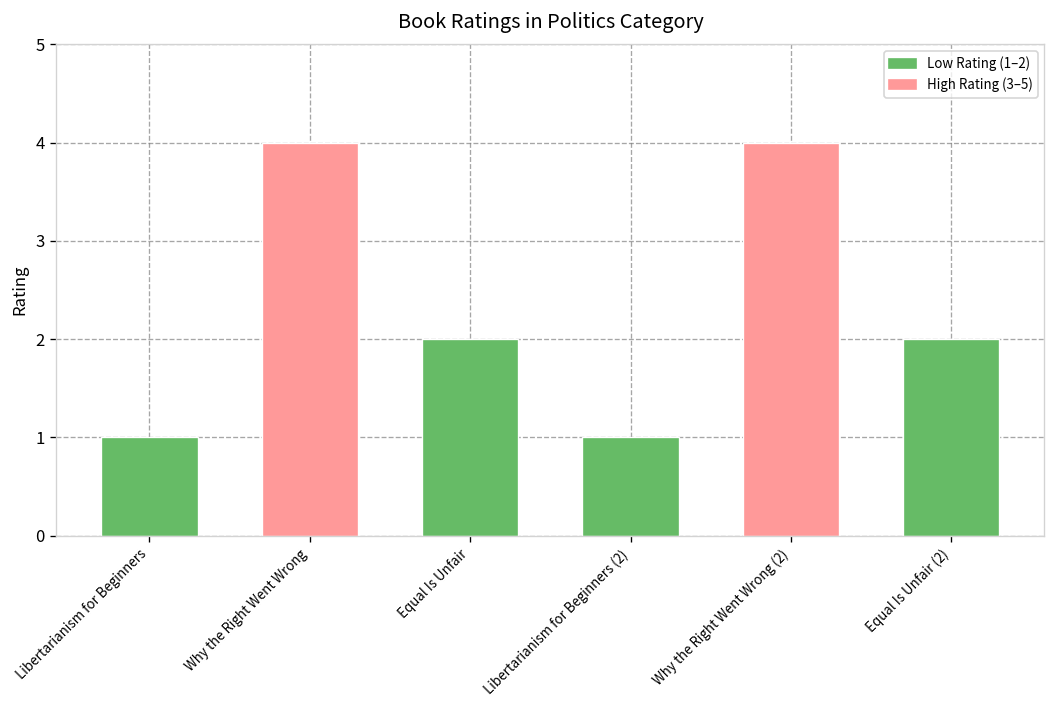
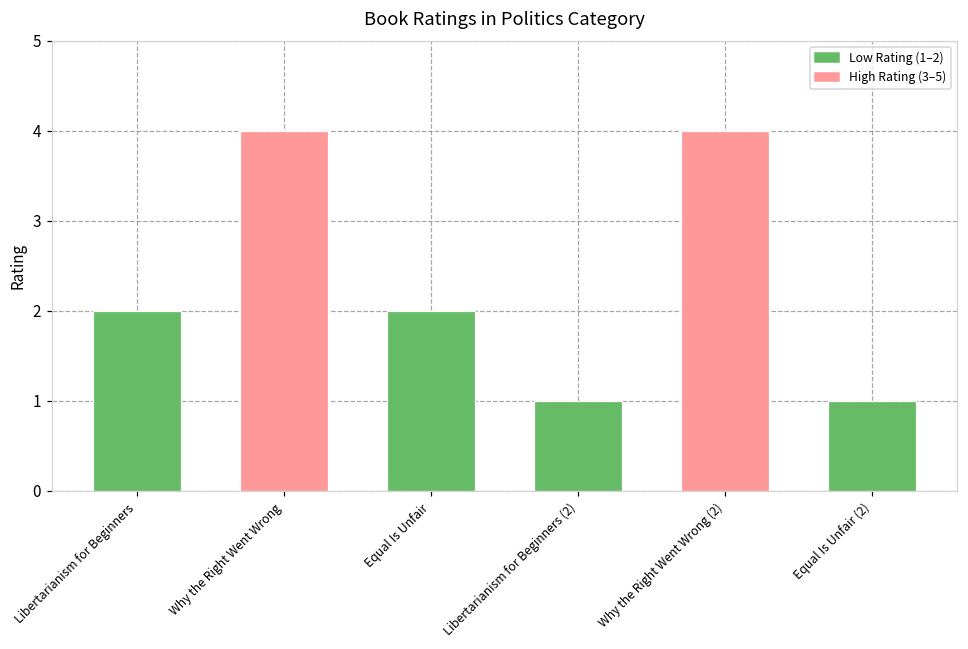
  {
-   "Libertarianism for Beginners": 1,
+   "Libertarianism for Beginners": 2,
    "Why the Right Went Wrong": 4,
    "Equal Is Unfair": 2,
    "Libertarianism for Beginners (2)": 1,
    "Why the Right Went Wrong (2)": 4,
-   "Equal Is Unfair (2)": 2
+   "Equal Is Unfair (2)": 1
  }
